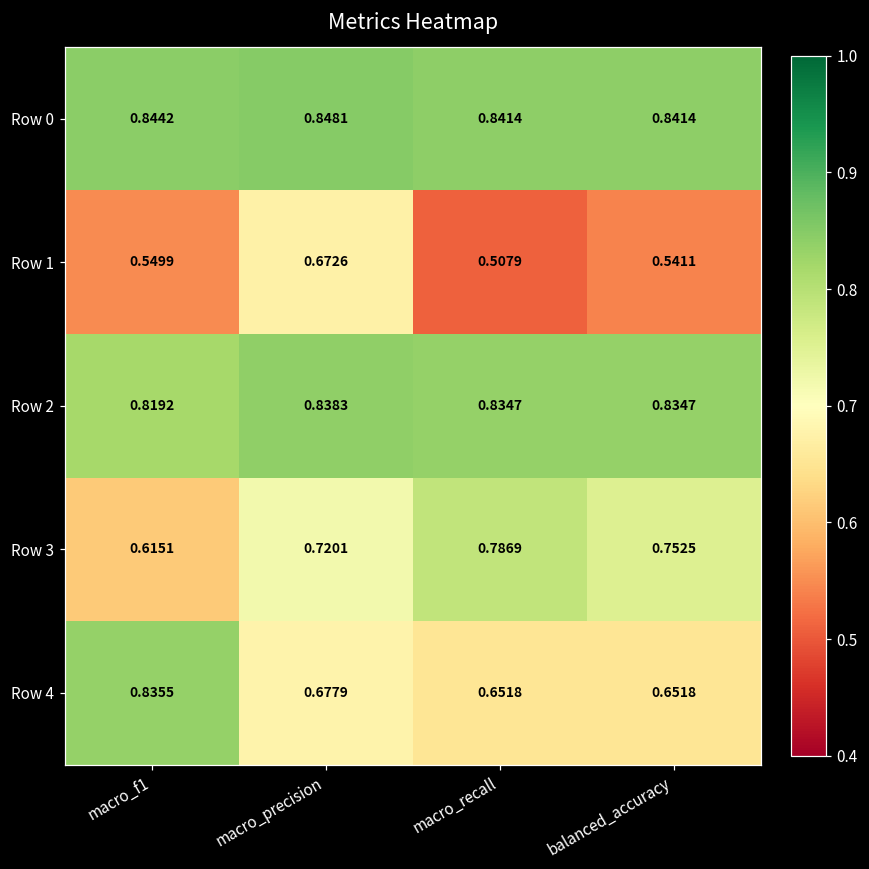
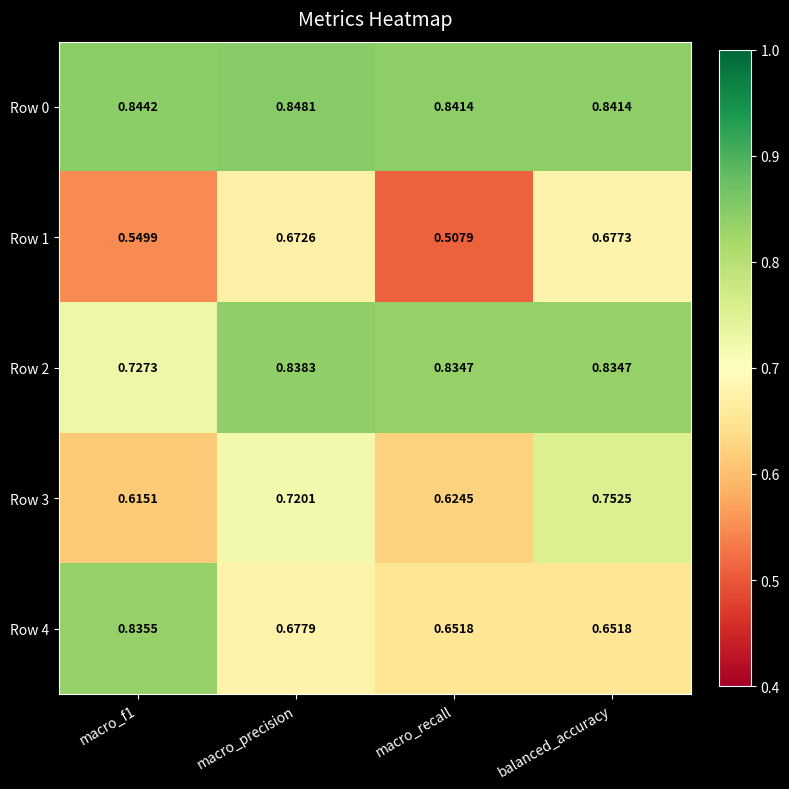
  {
    "Row 0": {
      "macro_f1": 0.8442,
      "macro_precision": 0.8481,
      "macro_recall": 0.8414,
      "balanced_accuracy": 0.8414
    },
    "Row 1": {
      "macro_f1": 0.5499,
      "macro_precision": 0.6726,
      "macro_recall": 0.5079,
-     "balanced_accuracy": 0.5411
+     "balanced_accuracy": 0.6773
    },
    "Row 2": {
-     "macro_f1": 0.8192,
+     "macro_f1": 0.7273,
      "macro_precision": 0.8383,
      "macro_recall": 0.8347,
      "balanced_accuracy": 0.8347
    },
    "Row 3": {
      "macro_f1": 0.6151,
      "macro_precision": 0.7201,
-     "macro_recall": 0.7869,
+     "macro_recall": 0.6245,
      "balanced_accuracy": 0.7525
    },
    "Row 4": {
      "macro_f1": 0.8355,
      "macro_precision": 0.6779,
      "macro_recall": 0.6518,
      "balanced_accuracy": 0.6518
    }
  }
